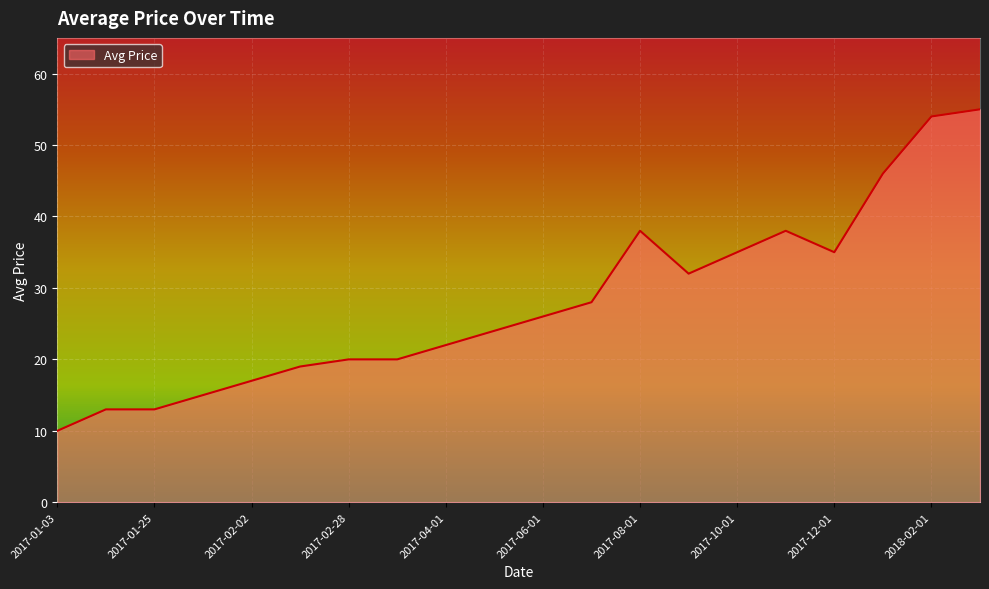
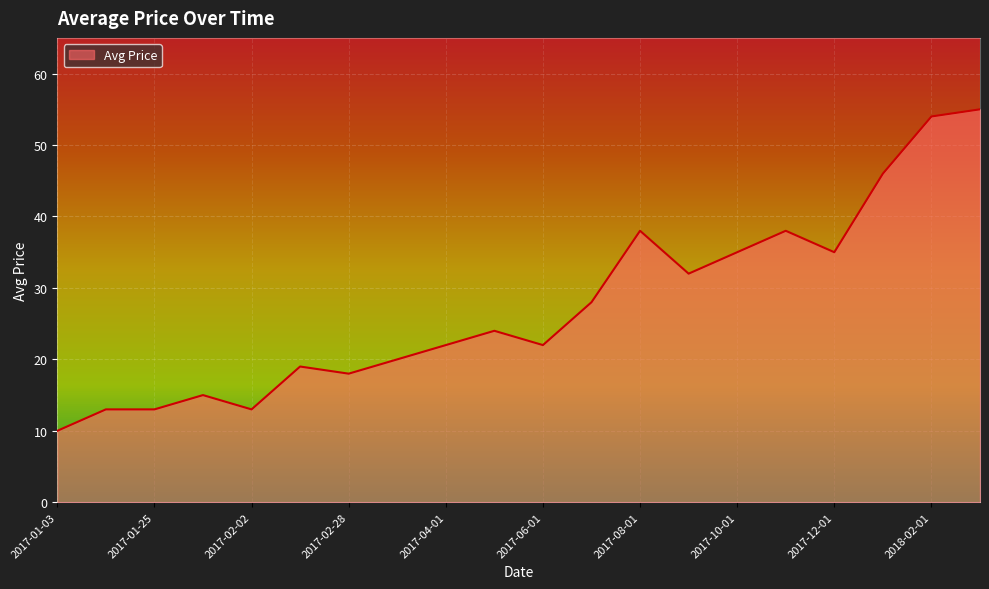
  {
    "2017-01-03": 10,
    "2017-01-25": 13,
-   "2017-02-02": 17,
-   "2017-02-28": 20,
+   "2017-02-02": 13,
+   "2017-02-28": 18,
    "2017-04-01": 22,
-   "2017-06-01": 26,
+   "2017-06-01": 22,
    "2017-08-01": 38,
    "2017-10-01": 35,
    "2017-12-01": 35,
    "2018-02-01": 54
  }
